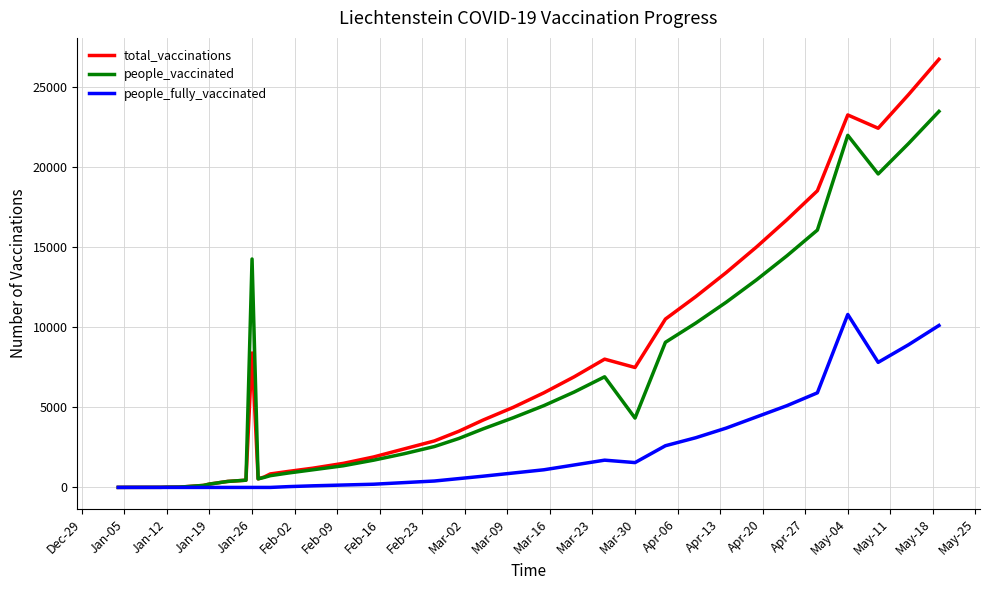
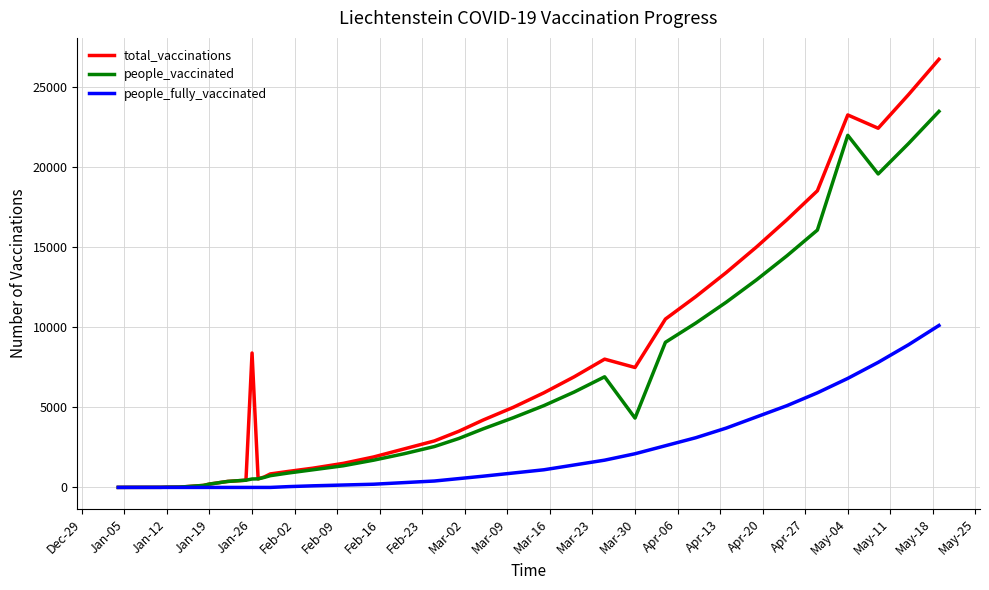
  {
    "total_vaccinations": {
      "Jan-26": 8400,
      "Mar-30": 7500,
      "May-04": 23200
    },
    "people_vaccinated": {
-     "Jan-26": 14200,
+     "Jan-26": 500,
      "Mar-30": 4300,
      "May-04": 22000
    },
    "people_fully_vaccinated": {
      "Jan-19": 0,
      "Jan-26": 0,
-     "Mar-30": 1500,
-     "May-04": 10800
+     "Mar-30": 2100,
+     "May-04": 6800
    }
  }
